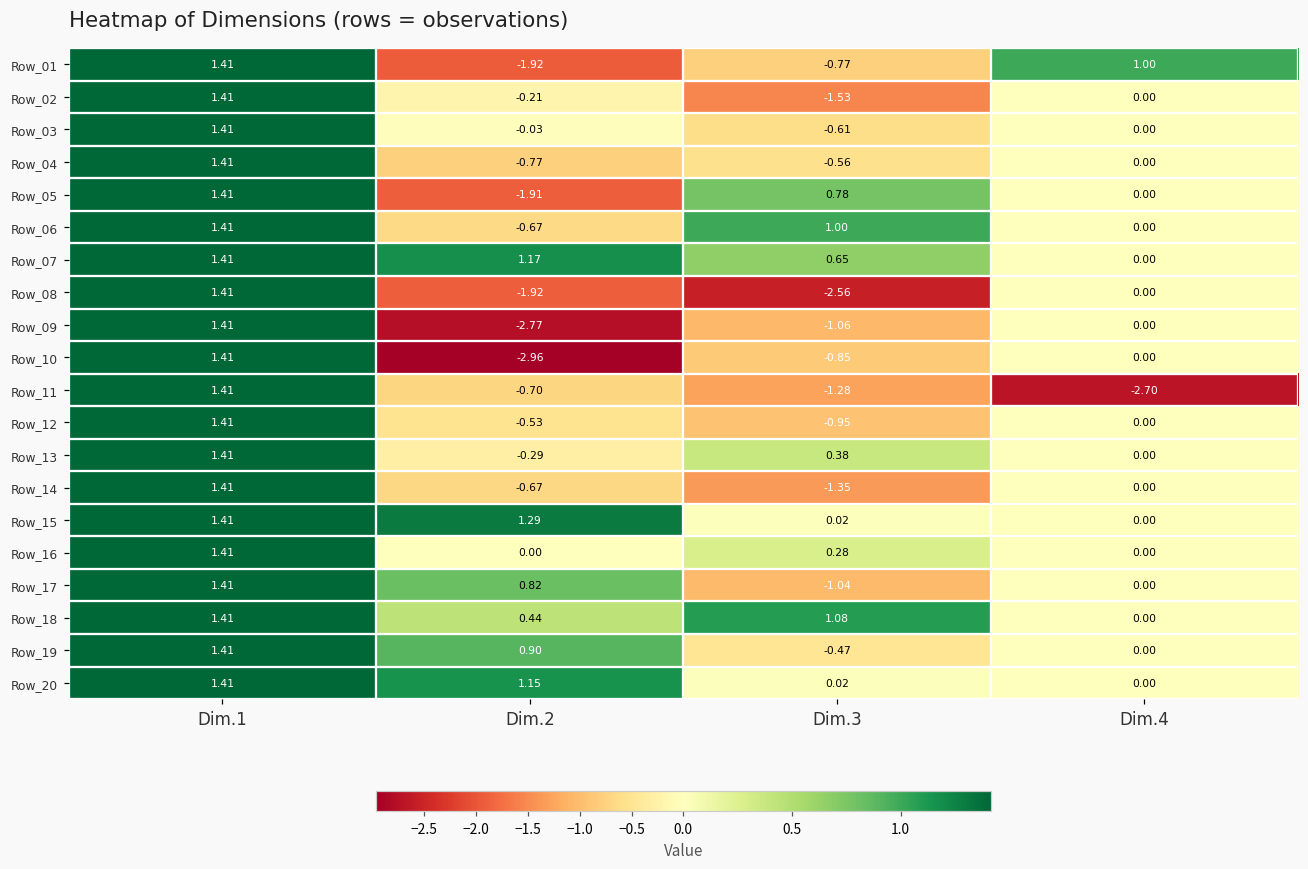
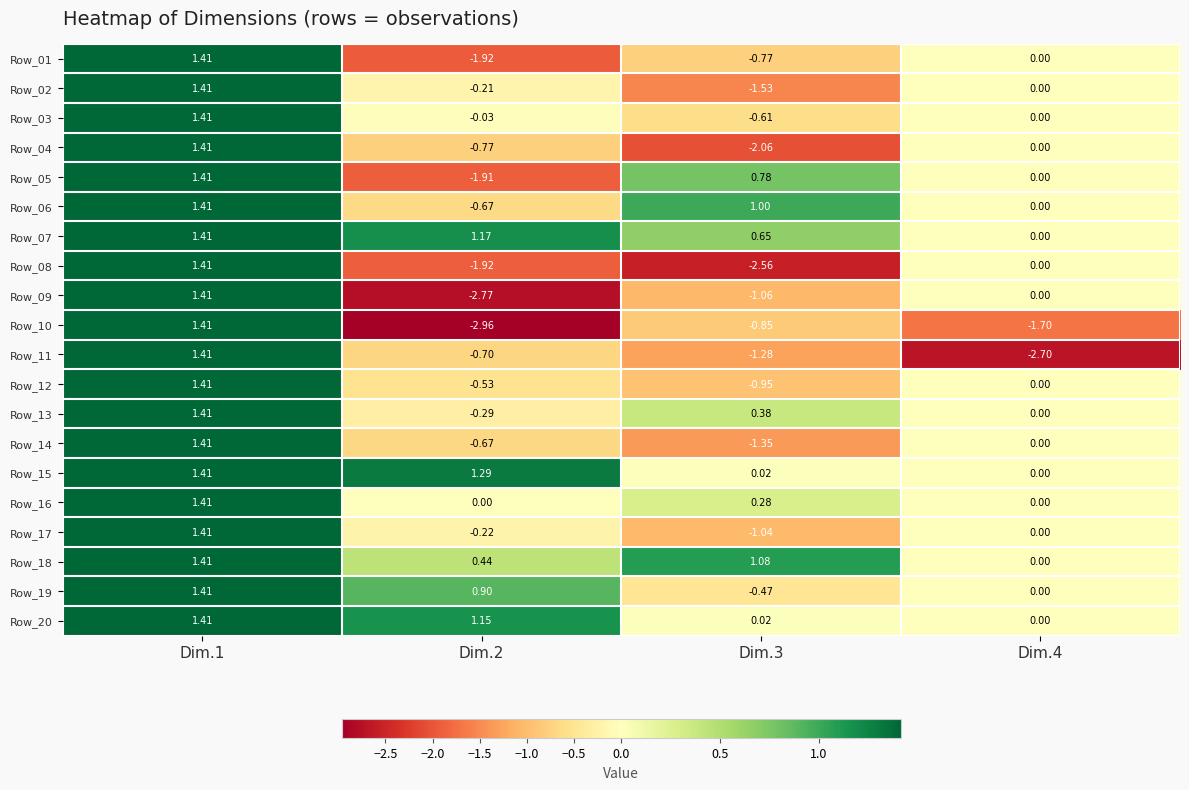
  {
    "Row_01": {
      "Dim.1": 1.41,
      "Dim.2": -1.92,
      "Dim.3": -0.77,
-     "Dim.4": 1.00
+     "Dim.4": 0.00
    },
    "Row_02": {
      "Dim.1": 1.41,
      "Dim.2": -0.21,
      "Dim.3": -1.53,
      "Dim.4": 0.00
    },
    "Row_03": {
      "Dim.1": 1.41,
      "Dim.2": -0.03,
      "Dim.3": -0.61,
      "Dim.4": 0.00
    },
    "Row_04": {
      "Dim.1": 1.41,
      "Dim.2": -0.77,
-     "Dim.3": -0.56,
+     "Dim.3": -2.06,
      "Dim.4": 0.00
    },
    "Row_05": {
      "Dim.1": 1.41,
      "Dim.2": -1.91,
      "Dim.3": 0.78,
      "Dim.4": 0.00
    },
    "Row_06": {
      "Dim.1": 1.41,
      "Dim.2": -0.67,
      "Dim.3": 1.00,
      "Dim.4": 0.00
    },
    "Row_07": {
      "Dim.1": 1.41,
      "Dim.2": 1.17,
      "Dim.3": 0.65,
      "Dim.4": 0.00
    },
    "Row_08": {
      "Dim.1": 1.41,
      "Dim.2": -1.92,
      "Dim.3": -2.56,
      "Dim.4": 0.00
    },
    "Row_09": {
      "Dim.1": 1.41,
      "Dim.2": -2.77,
      "Dim.3": -1.06,
      "Dim.4": 0.00
    },
    "Row_10": {
      "Dim.1": 1.41,
      "Dim.2": -2.96,
      "Dim.3": -0.85,
-     "Dim.4": 0.00
+     "Dim.4": -1.70
    },
    "Row_11": {
      "Dim.1": 1.41,
      "Dim.2": -0.70,
      "Dim.3": -1.28,
      "Dim.4": -2.70
    },
    "Row_12": {
      "Dim.1": 1.41,
      "Dim.2": -0.53,
      "Dim.3": -0.95,
      "Dim.4": 0.00
    },
    "Row_13": {
      "Dim.1": 1.41,
      "Dim.2": -0.29,
      "Dim.3": 0.38,
      "Dim.4": 0.00
    },
    "Row_14": {
      "Dim.1": 1.41,
      "Dim.2": -0.67,
      "Dim.3": -1.35,
      "Dim.4": 0.00
    },
    "Row_15": {
      "Dim.1": 1.41,
      "Dim.2": 1.29,
      "Dim.3": 0.02,
      "Dim.4": 0.00
    },
    "Row_16": {
      "Dim.1": 1.41,
      "Dim.2": 0.00,
      "Dim.3": 0.28,
      "Dim.4": 0.00
    },
    "Row_17": {
      "Dim.1": 1.41,
-     "Dim.2": 0.82,
+     "Dim.2": -0.22,
      "Dim.3": -1.04,
      "Dim.4": 0.00
    },
    "Row_18": {
      "Dim.1": 1.41,
      "Dim.2": 0.44,
      "Dim.3": 1.08,
      "Dim.4": 0.00
    },
    "Row_19": {
      "Dim.1": 1.41,
      "Dim.2": 0.90,
      "Dim.3": -0.47,
      "Dim.4": 0.00
    },
    "Row_20": {
      "Dim.1": 1.41,
      "Dim.2": 1.15,
      "Dim.3": 0.02,
      "Dim.4": 0.00
    }
  }
